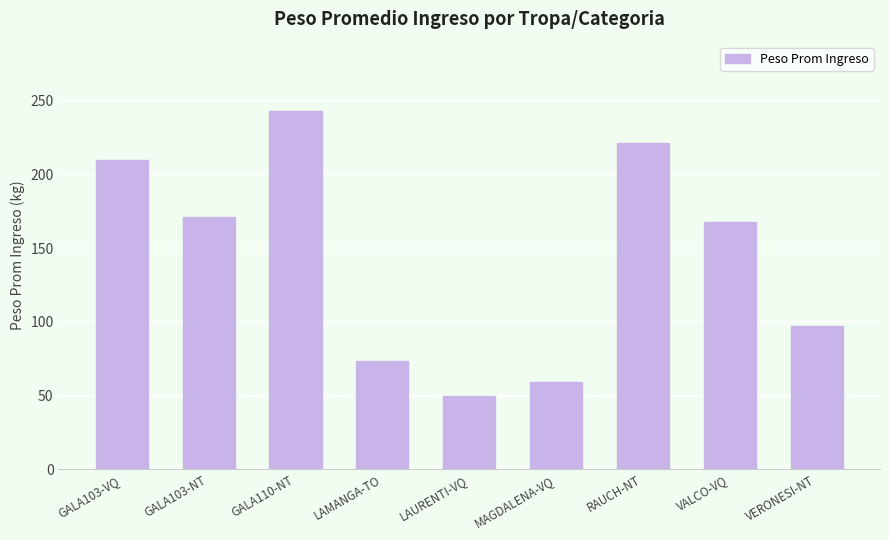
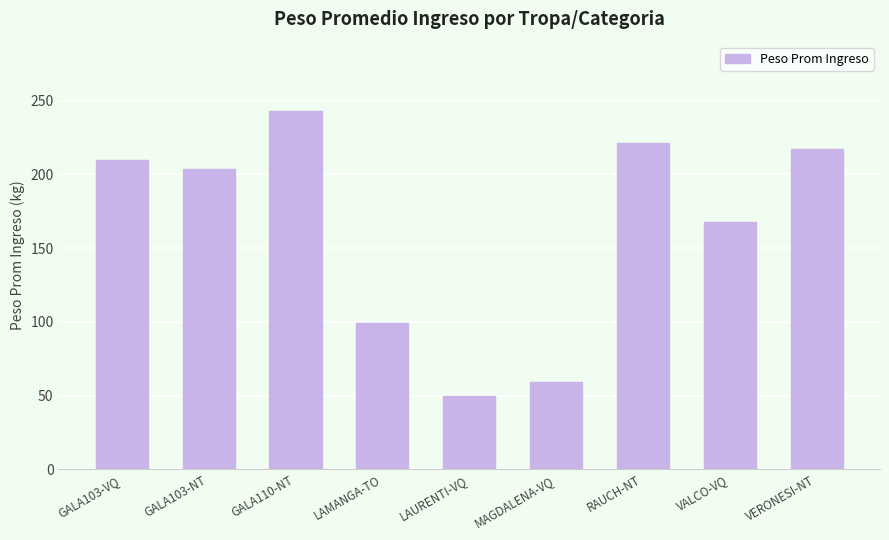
  {
    "GALA103-VQ": 210,
-   "GALA103-NT": 171,
+   "GALA103-NT": 204,
    "GALA110-NT": 243,
-   "LAMANGA-TO": 74,
+   "LAMANGA-TO": 99,
    "LAURENTI-VQ": 50,
    "MAGDALENA-VQ": 59,
    "RAUCH-NT": 222,
    "VALCO-VQ": 168,
-   "VERONESI-NT": 98
+   "VERONESI-NT": 217
  }
